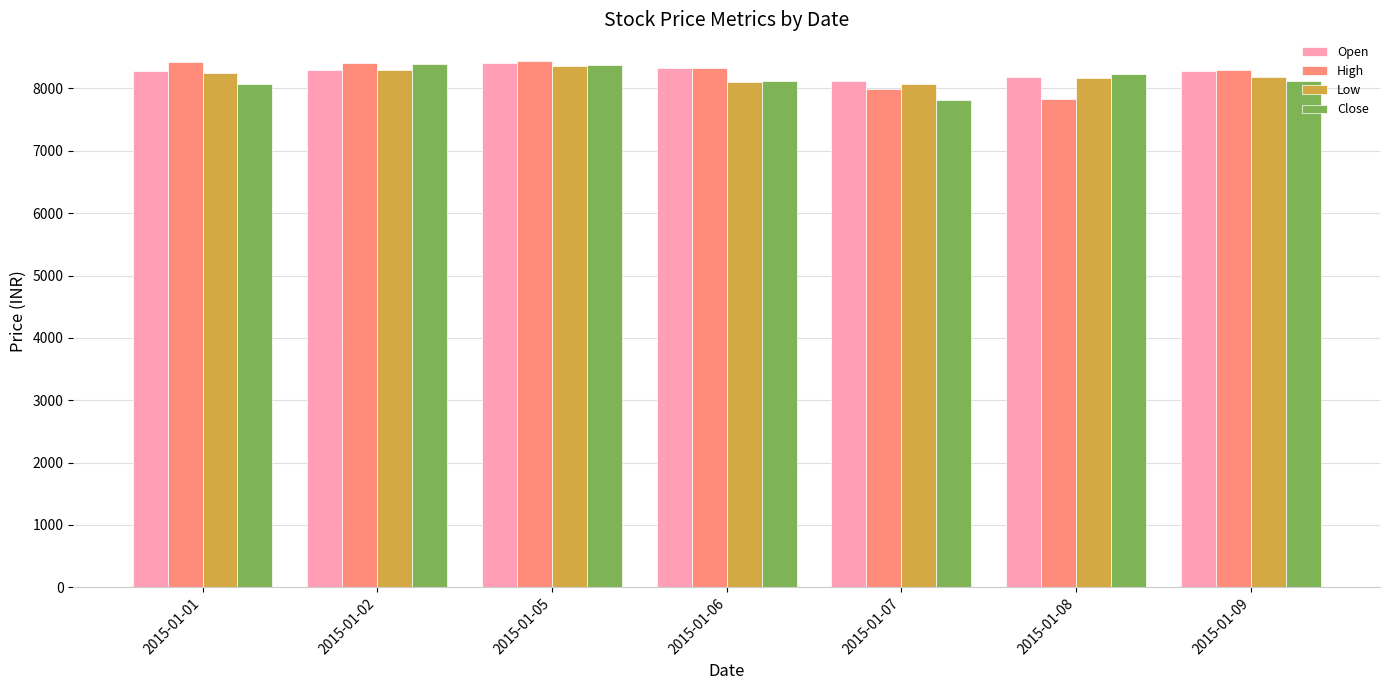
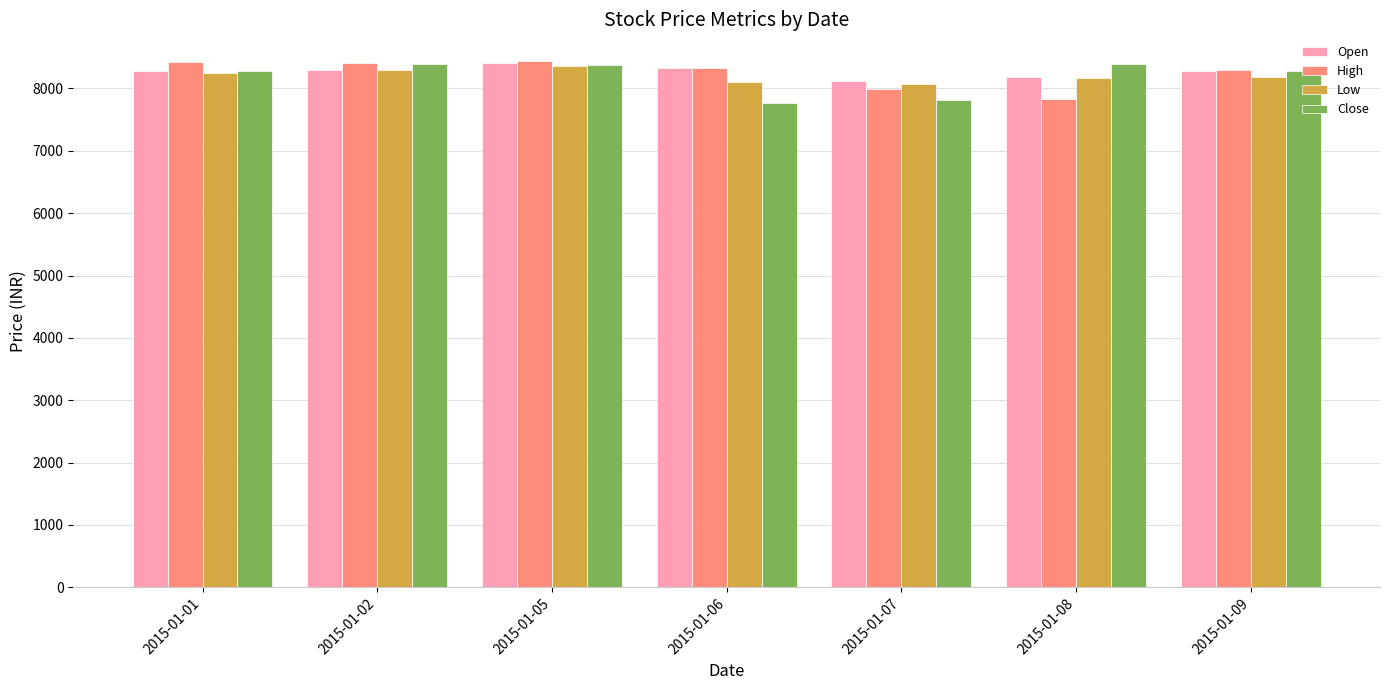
  {
    "Open": {
      "2015-01-01": 8300,
      "2015-01-02": 8300,
      "2015-01-05": 8400,
      "2015-01-06": 8300,
      "2015-01-07": 8100,
      "2015-01-08": 8200,
      "2015-01-09": 8300
    },
    "High": {
      "2015-01-01": 8400,
      "2015-01-02": 8400,
      "2015-01-05": 8400,
      "2015-01-06": 8300,
      "2015-01-07": 8000,
      "2015-01-08": 7800,
      "2015-01-09": 8300
    },
    "Low": {
      "2015-01-01": 8200,
      "2015-01-02": 8300,
      "2015-01-05": 8400,
      "2015-01-06": 8100,
      "2015-01-07": 8100,
      "2015-01-08": 8200,
      "2015-01-09": 8200
    },
    "Close": {
-     "2015-01-01": 8100,
+     "2015-01-01": 8300,
      "2015-01-02": 8400,
      "2015-01-05": 8400,
-     "2015-01-06": 8100,
+     "2015-01-06": 7800,
      "2015-01-07": 7800,
-     "2015-01-08": 8200,
-     "2015-01-09": 8100
+     "2015-01-08": 8400,
+     "2015-01-09": 8300
    }
  }
